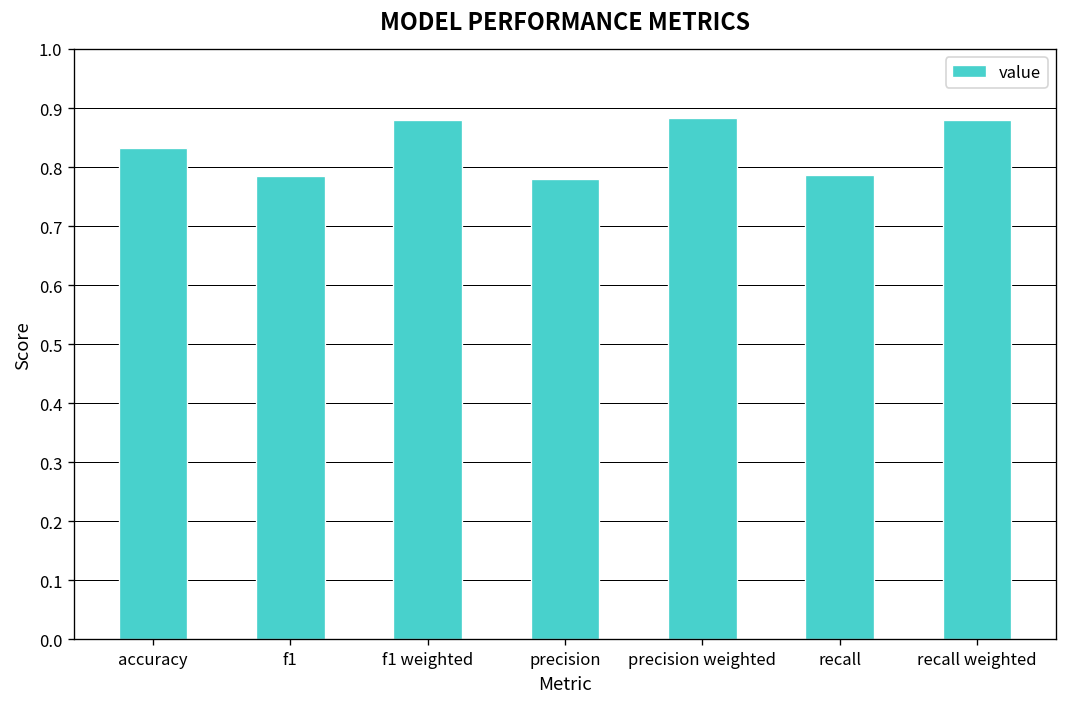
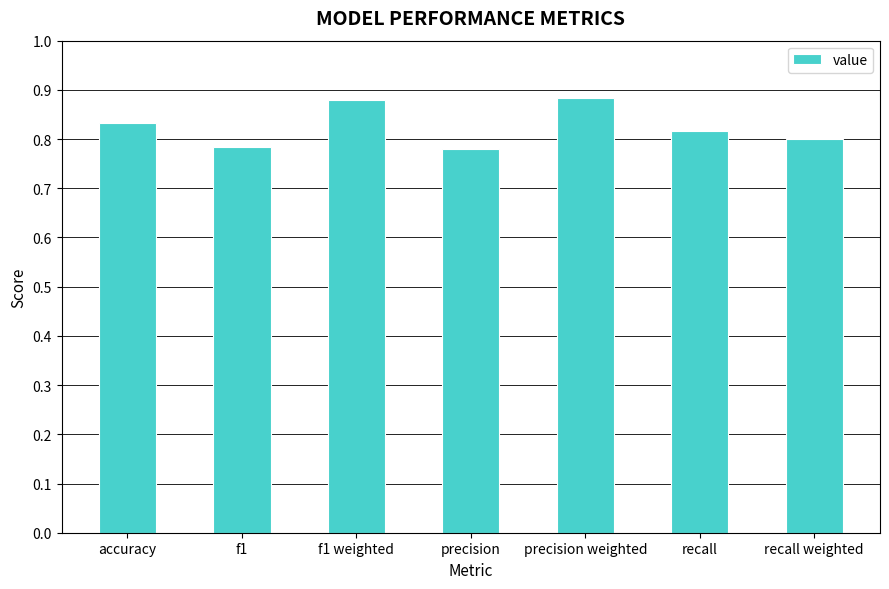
  {
    "accuracy": 0.83,
    "f1": 0.78,
    "f1 weighted": 0.88,
    "precision": 0.78,
    "precision weighted": 0.88,
-   "recall": 0.79,
-   "recall weighted": 0.88
+   "recall": 0.82,
+   "recall weighted": 0.80
  }
